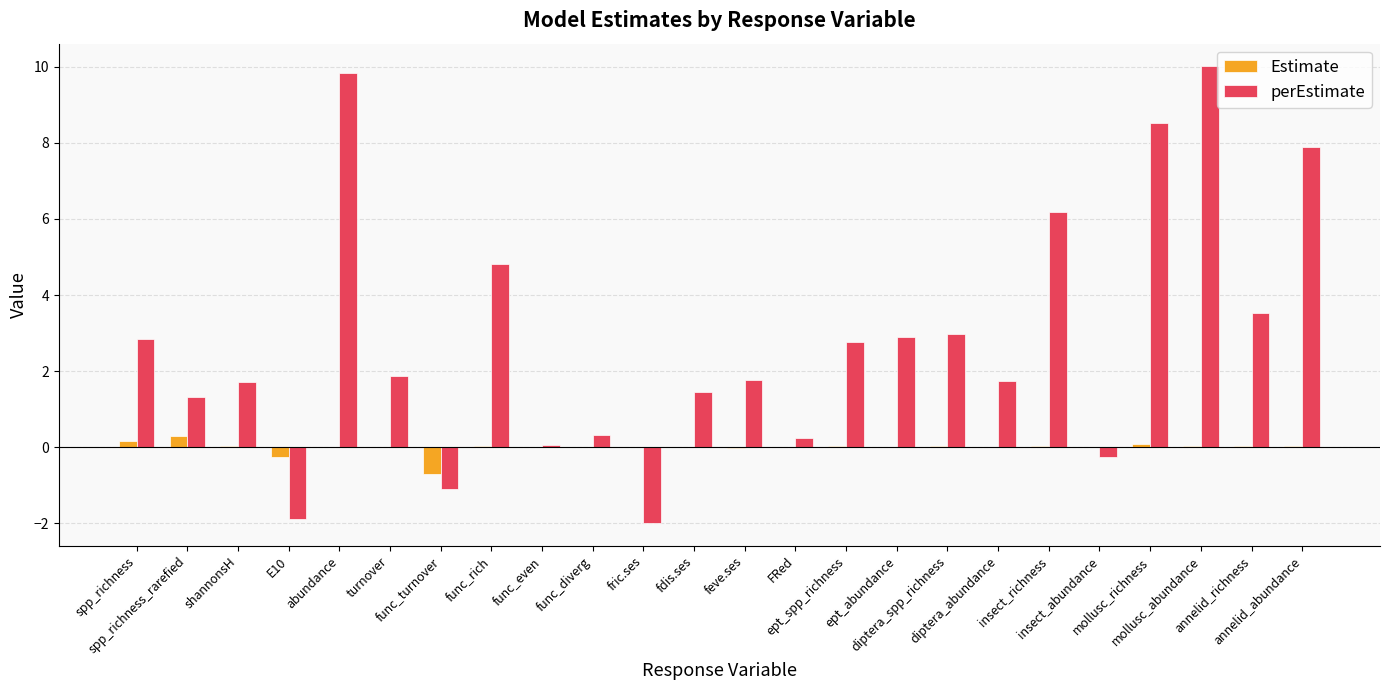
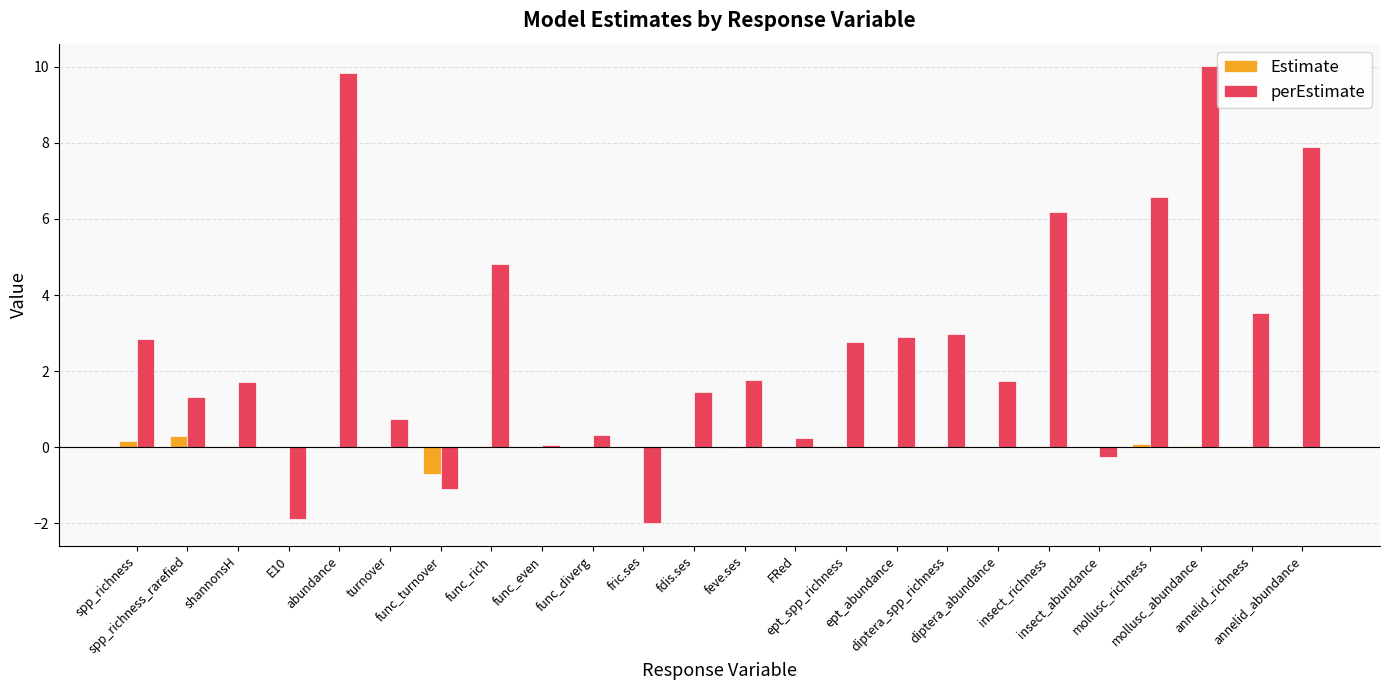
  {
    "Estimate": {
      "spp_richness": 0.2,
      "spp_richness_rarefied": 0.3,
-     "E10": -0.3,
+     "E10": 0.0,
      "func_turnover": -0.7,
      "mollusc_richness": 0.1
    },
    "perEstimate": {
      "spp_richness": 2.8,
      "spp_richness_rarefied": 1.3,
      "shannonsH": 1.7,
      "E10": -1.9,
      "abundance": 9.8,
-     "turnover": 1.9,
+     "turnover": 0.7,
      "func_turnover": -1.1,
      "func_rich": 4.8,
      "func_even": 0.1,
      "func_diverg": 0.3,
      "fric.ses": -2.0,
      "fdis.ses": 1.4,
      "feve.ses": 1.8,
      "FRed": 0.3,
      "ept_spp_richness": 2.8,
      "ept_abundance": 2.9,
      "diptera_spp_richness": 3.0,
      "diptera_abundance": 1.7,
      "insect_richness": 6.2,
      "insect_abundance": -0.2,
-     "mollusc_richness": 8.5,
+     "mollusc_richness": 6.6,
      "mollusc_abundance": 10.0,
      "annelid_richness": 3.5,
      "annelid_abundance": 7.9
    }
  }
